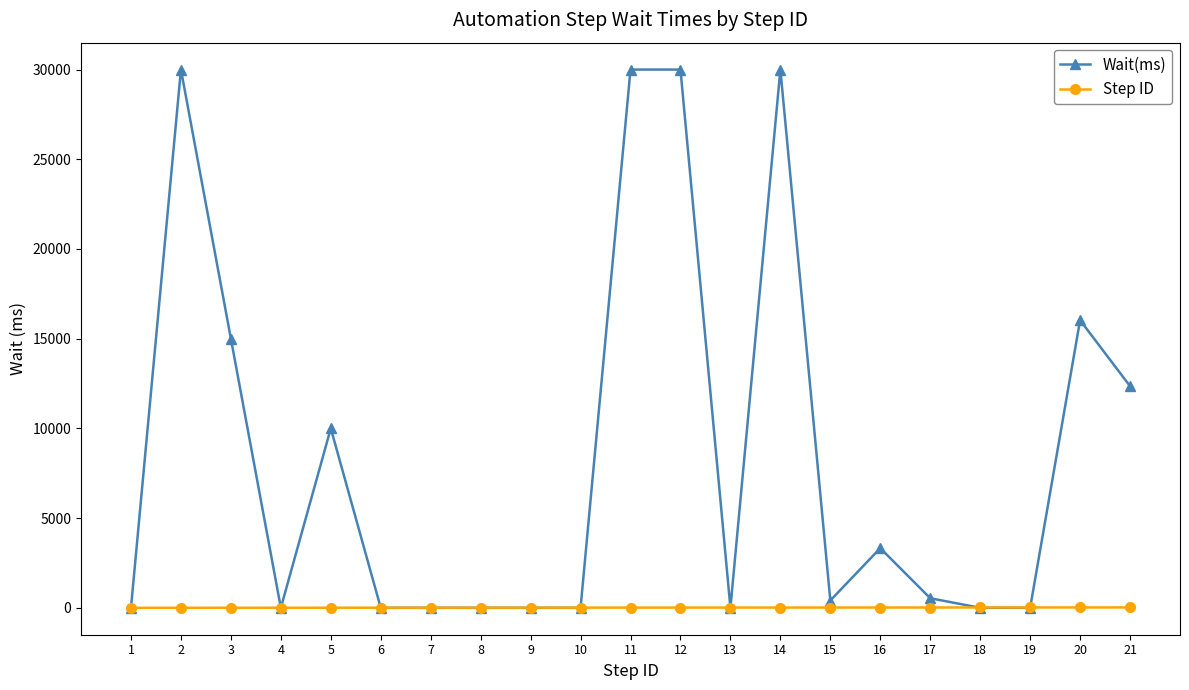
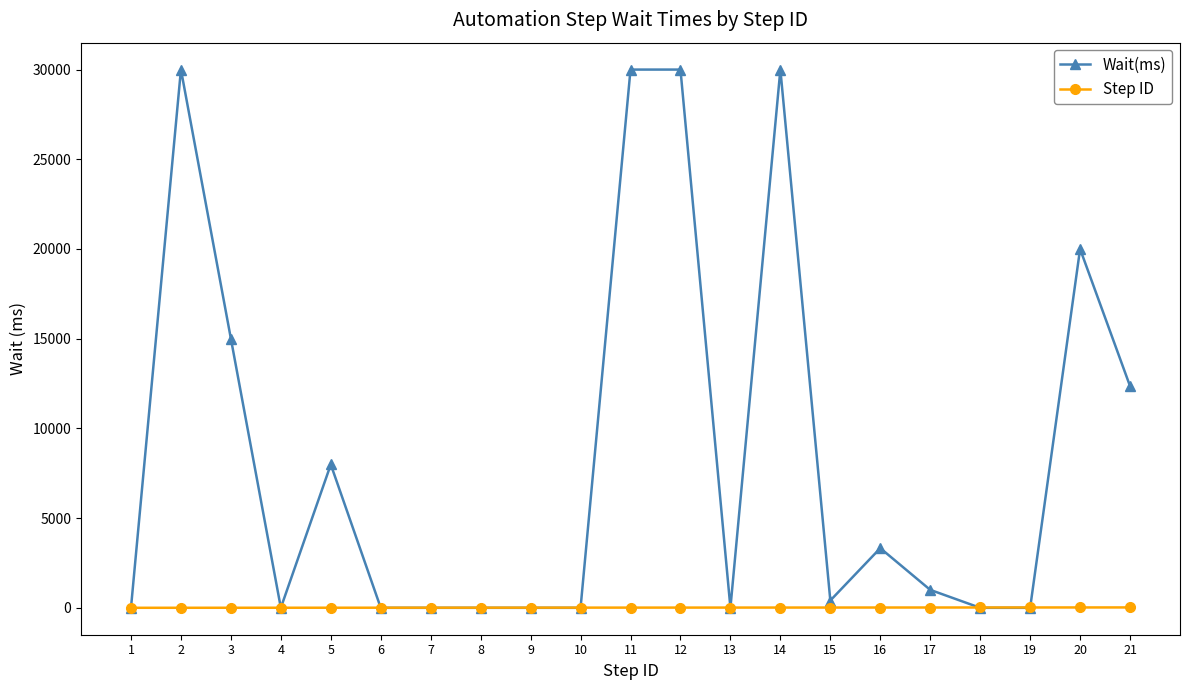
  {
    "Wait(ms)": {
      "2": 30000,
      "3": 15000,
-     "5": 10000,
+     "5": 8000,
      "11": 30000,
      "12": 30000,
      "14": 30000,
      "15": 400,
      "16": 3300,
-     "17": 500,
-     "20": 16000,
+     "17": 1000,
+     "20": 20000,
      "21": 12400
    },
    "Step ID": {
      "2": 0,
      "3": 0,
      "5": 0,
      "11": 0,
      "12": 0,
      "14": 0,
      "15": 0,
      "16": 0,
      "17": 0,
      "20": 0,
      "21": 0
    }
  }
